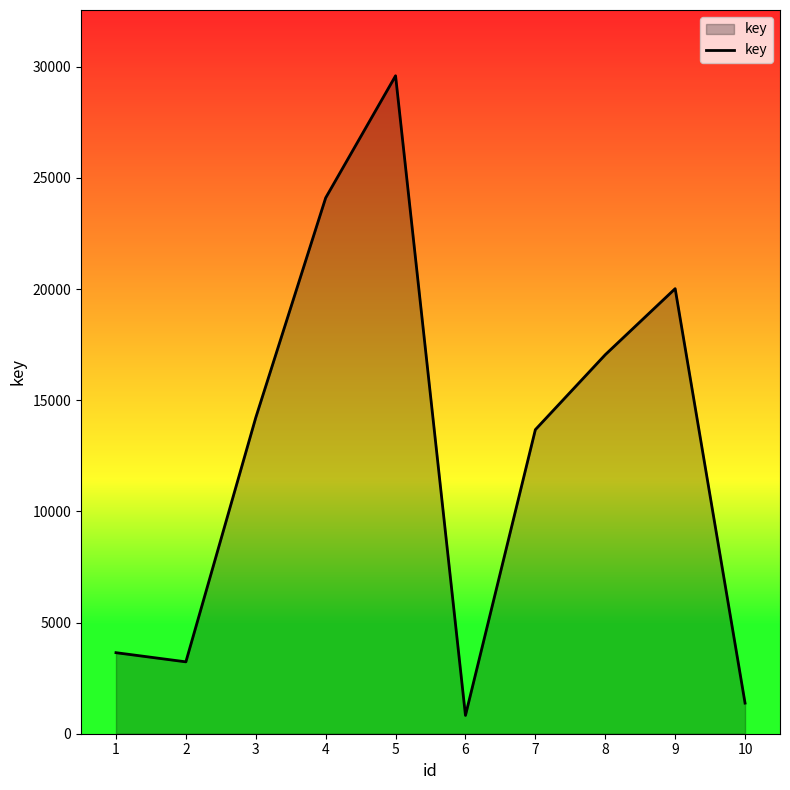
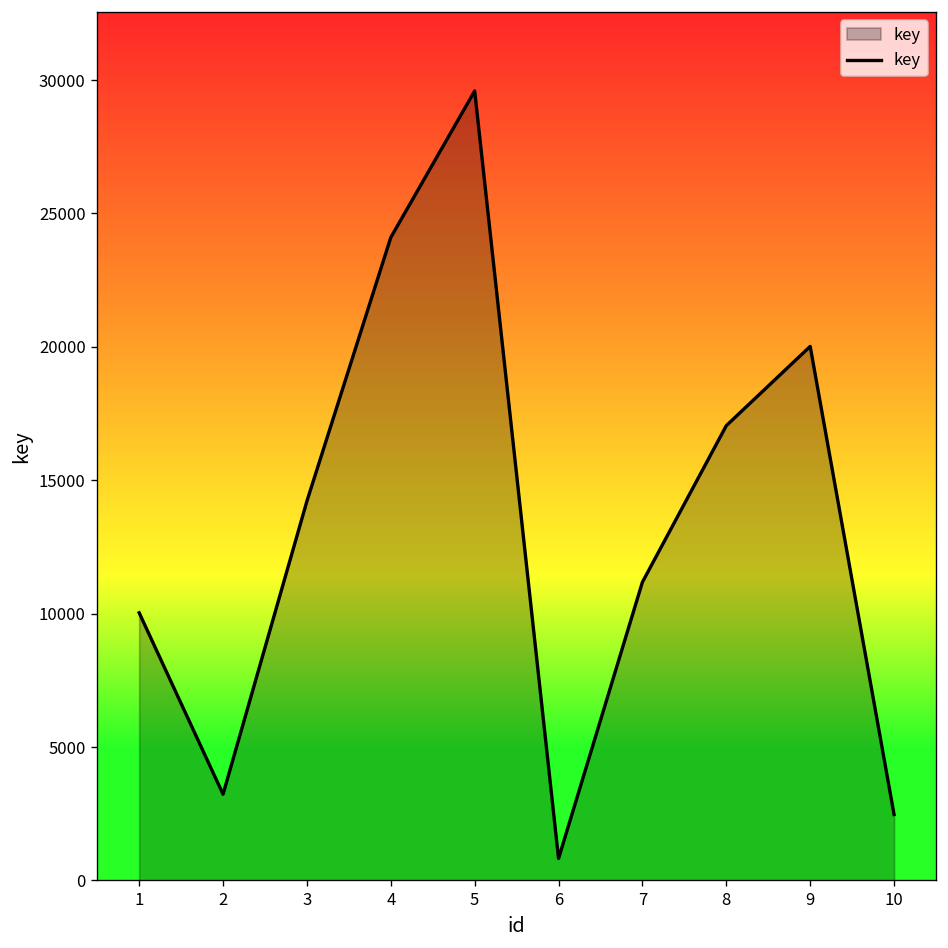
  {
-   "1": 3600,
+   "1": 10000,
    "2": 3200,
    "3": 14200,
    "4": 24100,
    "5": 29600,
    "6": 800,
-   "7": 13700,
+   "7": 11200,
    "8": 17000,
    "9": 20000,
-   "10": 1400
+   "10": 2500
  }
